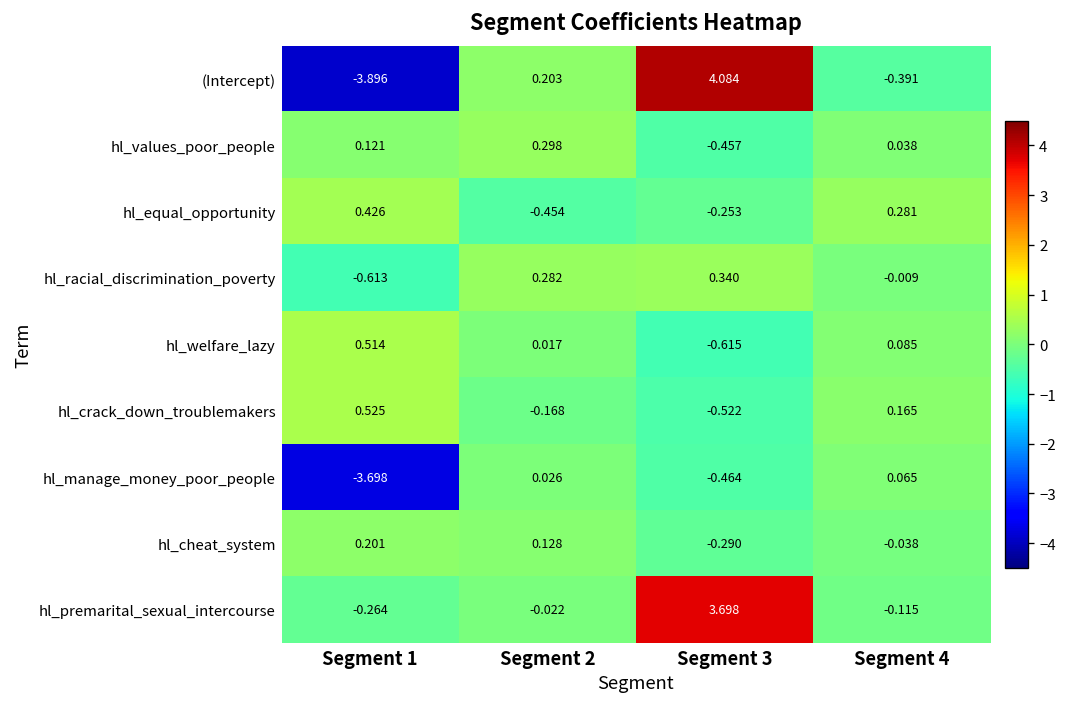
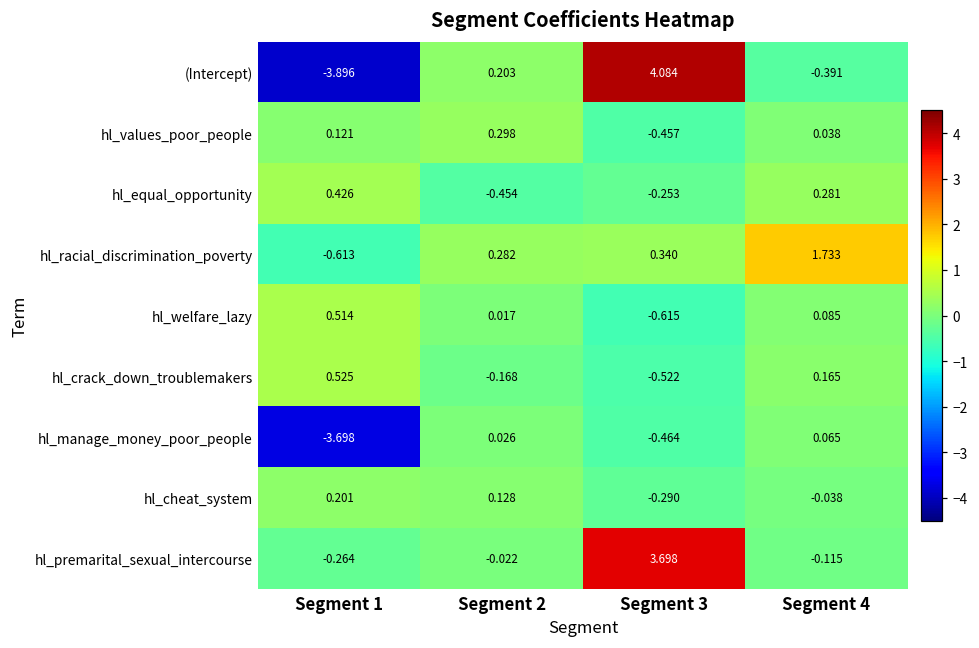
  {
    "(Intercept)": {
      "Segment 1": -3.896,
      "Segment 2": 0.203,
      "Segment 3": 4.084,
      "Segment 4": -0.391
    },
    "hl_values_poor_people": {
      "Segment 1": 0.121,
      "Segment 2": 0.298,
      "Segment 3": -0.457,
      "Segment 4": 0.038
    },
    "hl_equal_opportunity": {
      "Segment 1": 0.426,
      "Segment 2": -0.454,
      "Segment 3": -0.253,
      "Segment 4": 0.281
    },
    "hl_racial_discrimination_poverty": {
      "Segment 1": -0.613,
      "Segment 2": 0.282,
      "Segment 3": 0.340,
-     "Segment 4": -0.009
+     "Segment 4": 1.733
    },
    "hl_welfare_lazy": {
      "Segment 1": 0.514,
      "Segment 2": 0.017,
      "Segment 3": -0.615,
      "Segment 4": 0.085
    },
    "hl_crack_down_troublemakers": {
      "Segment 1": 0.525,
      "Segment 2": -0.168,
      "Segment 3": -0.522,
      "Segment 4": 0.165
    },
    "hl_manage_money_poor_people": {
      "Segment 1": -3.698,
      "Segment 2": 0.026,
      "Segment 3": -0.464,
      "Segment 4": 0.065
    },
    "hl_cheat_system": {
      "Segment 1": 0.201,
      "Segment 2": 0.128,
      "Segment 3": -0.290,
      "Segment 4": -0.038
    },
    "hl_premarital_sexual_intercourse": {
      "Segment 1": -0.264,
      "Segment 2": -0.022,
      "Segment 3": 3.698,
      "Segment 4": -0.115
    }
  }
